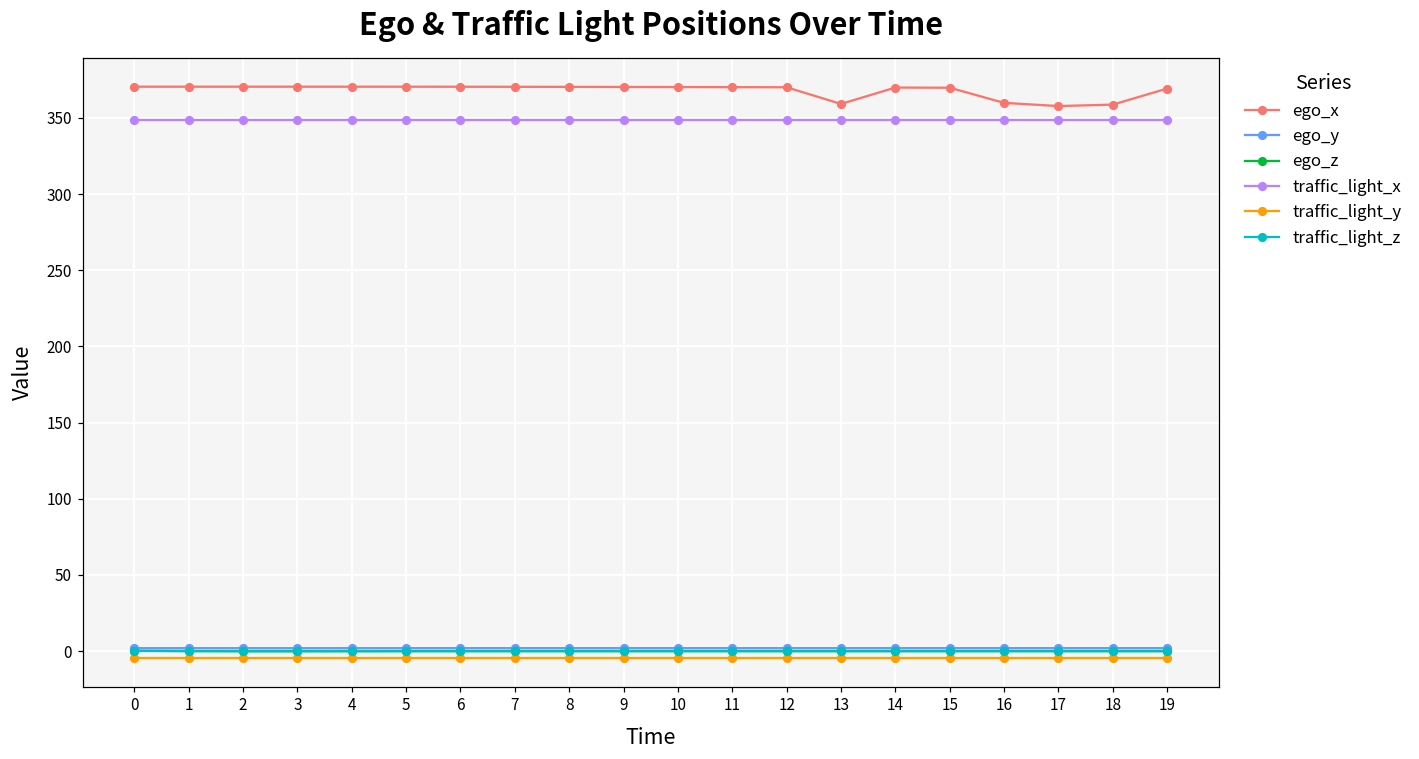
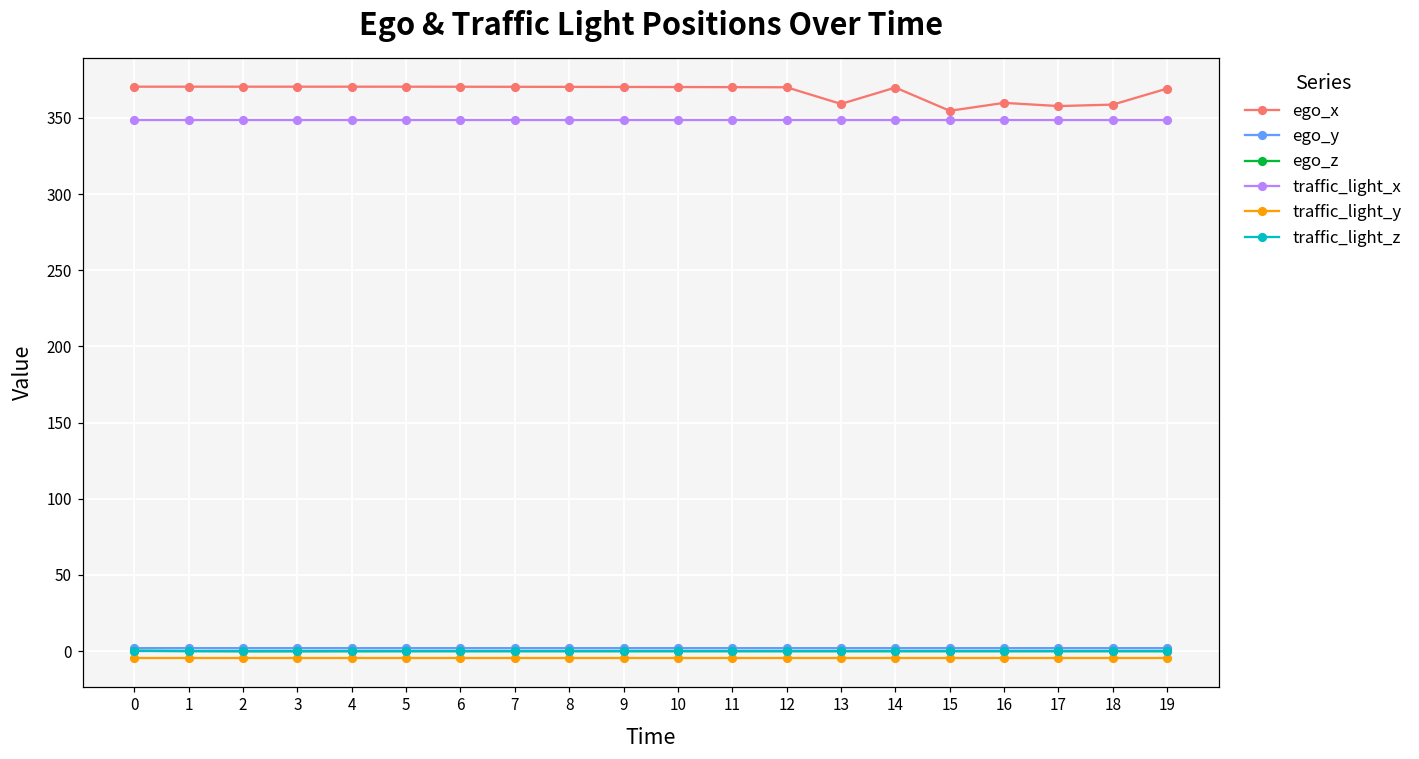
  {
    "ego_x": {
      "0": 370,
      "1": 370,
      "2": 370,
      "3": 370,
      "4": 370,
      "5": 370,
      "6": 370,
      "7": 370,
      "8": 370,
      "9": 370,
      "10": 370,
      "11": 370,
      "12": 370,
      "13": 359,
      "14": 370,
-     "15": 370,
+     "15": 355,
      "16": 360,
      "17": 358,
      "18": 359,
      "19": 369
    },
    "ego_y": {
      "1": 2,
      "2": 2,
      "3": 2,
      "4": 2,
      "5": 2,
      "6": 2,
      "7": 2,
      "8": 2,
      "9": 2,
      "10": 2,
      "11": 2,
      "12": 2,
      "13": 2,
      "14": 2,
      "15": 2,
      "16": 2,
      "17": 2,
      "18": 2,
      "19": 2
    },
    "traffic_light_z": {
      "0": 0,
      "1": 0,
      "2": 0,
      "3": 0,
      "4": 0,
      "5": 0,
      "6": 0,
      "7": 0,
      "8": 0,
      "9": 0,
      "10": 0,
      "11": 0,
      "12": 0,
      "13": 0,
      "14": 0,
      "15": 0,
      "16": 0,
      "17": 0,
      "18": 0,
      "19": 0
    },
    "traffic_light_x": {
      "0": 348,
      "1": 348,
      "2": 348,
      "3": 348,
      "4": 348,
      "5": 348,
      "6": 348,
      "7": 348,
      "8": 348,
      "9": 348,
      "10": 348,
      "11": 348,
      "12": 348,
      "13": 348,
      "14": 348,
      "15": 348,
      "16": 348,
      "17": 348,
      "18": 348,
      "19": 348
    },
    "traffic_light_y": {
      "0": -4,
      "1": -4,
      "2": -4,
      "3": -4,
      "4": -4,
      "5": -4,
      "6": -4,
      "7": -4,
      "8": -4,
      "9": -4,
      "10": -4,
      "11": -4,
      "12": -4,
      "13": -4,
      "14": -4,
      "15": -4,
      "16": -4,
      "17": -4,
      "18": -4,
      "19": -4
    }
  }
